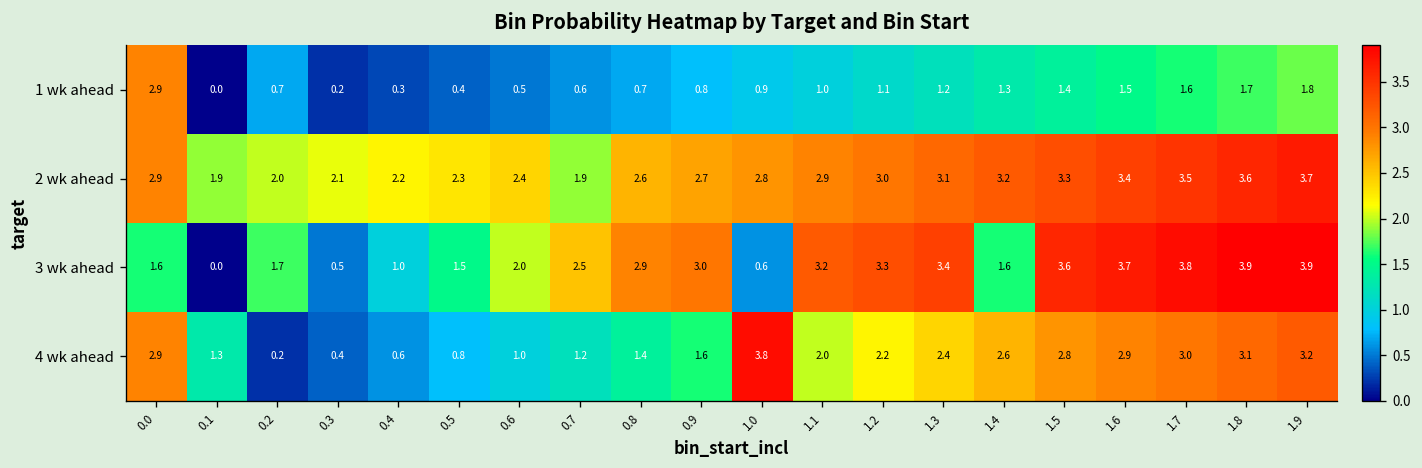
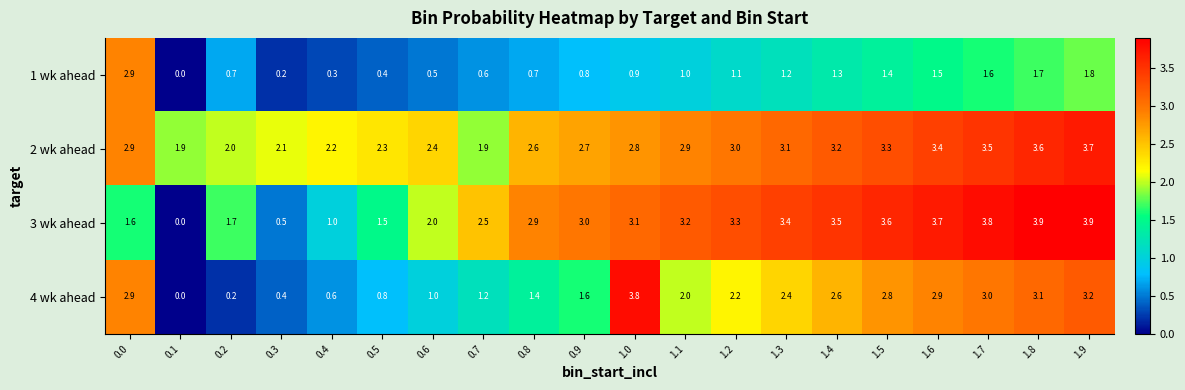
  {
    "1 wk ahead": {
      "0.0": 2.9,
      "0.1": 0.0,
      "0.2": 0.7,
      "0.3": 0.2,
      "0.4": 0.3,
      "0.5": 0.4,
      "0.6": 0.5,
      "0.7": 0.6,
      "0.8": 0.7,
      "0.9": 0.8,
      "1.0": 0.9,
      "1.1": 1.0,
      "1.2": 1.1,
      "1.3": 1.2,
      "1.4": 1.3,
      "1.5": 1.4,
      "1.6": 1.5,
      "1.7": 1.6,
      "1.8": 1.7,
      "1.9": 1.8
    },
    "2 wk ahead": {
      "0.0": 2.9,
      "0.1": 1.9,
      "0.2": 2.0,
      "0.3": 2.1,
      "0.4": 2.2,
      "0.5": 2.3,
      "0.6": 2.4,
      "0.7": 1.9,
      "0.8": 2.6,
      "0.9": 2.7,
      "1.0": 2.8,
      "1.1": 2.9,
      "1.2": 3.0,
      "1.3": 3.1,
      "1.4": 3.2,
      "1.5": 3.3,
      "1.6": 3.4,
      "1.7": 3.5,
      "1.8": 3.6,
      "1.9": 3.7
    },
    "3 wk ahead": {
      "0.0": 1.6,
      "0.1": 0.0,
      "0.2": 1.7,
      "0.3": 0.5,
      "0.4": 1.0,
      "0.5": 1.5,
      "0.6": 2.0,
      "0.7": 2.5,
      "0.8": 2.9,
      "0.9": 3.0,
-     "1.0": 0.6,
+     "1.0": 3.1,
      "1.1": 3.2,
      "1.2": 3.3,
      "1.3": 3.4,
-     "1.4": 1.6,
+     "1.4": 3.5,
      "1.5": 3.6,
      "1.6": 3.7,
      "1.7": 3.8,
      "1.8": 3.9,
      "1.9": 3.9
    },
    "4 wk ahead": {
      "0.0": 2.9,
-     "0.1": 1.3,
+     "0.1": 0.0,
      "0.2": 0.2,
      "0.3": 0.4,
      "0.4": 0.6,
      "0.5": 0.8,
      "0.6": 1.0,
      "0.7": 1.2,
      "0.8": 1.4,
      "0.9": 1.6,
      "1.0": 3.8,
      "1.1": 2.0,
      "1.2": 2.2,
      "1.3": 2.4,
      "1.4": 2.6,
      "1.5": 2.8,
      "1.6": 2.9,
      "1.7": 3.0,
      "1.8": 3.1,
      "1.9": 3.2
    }
  }
